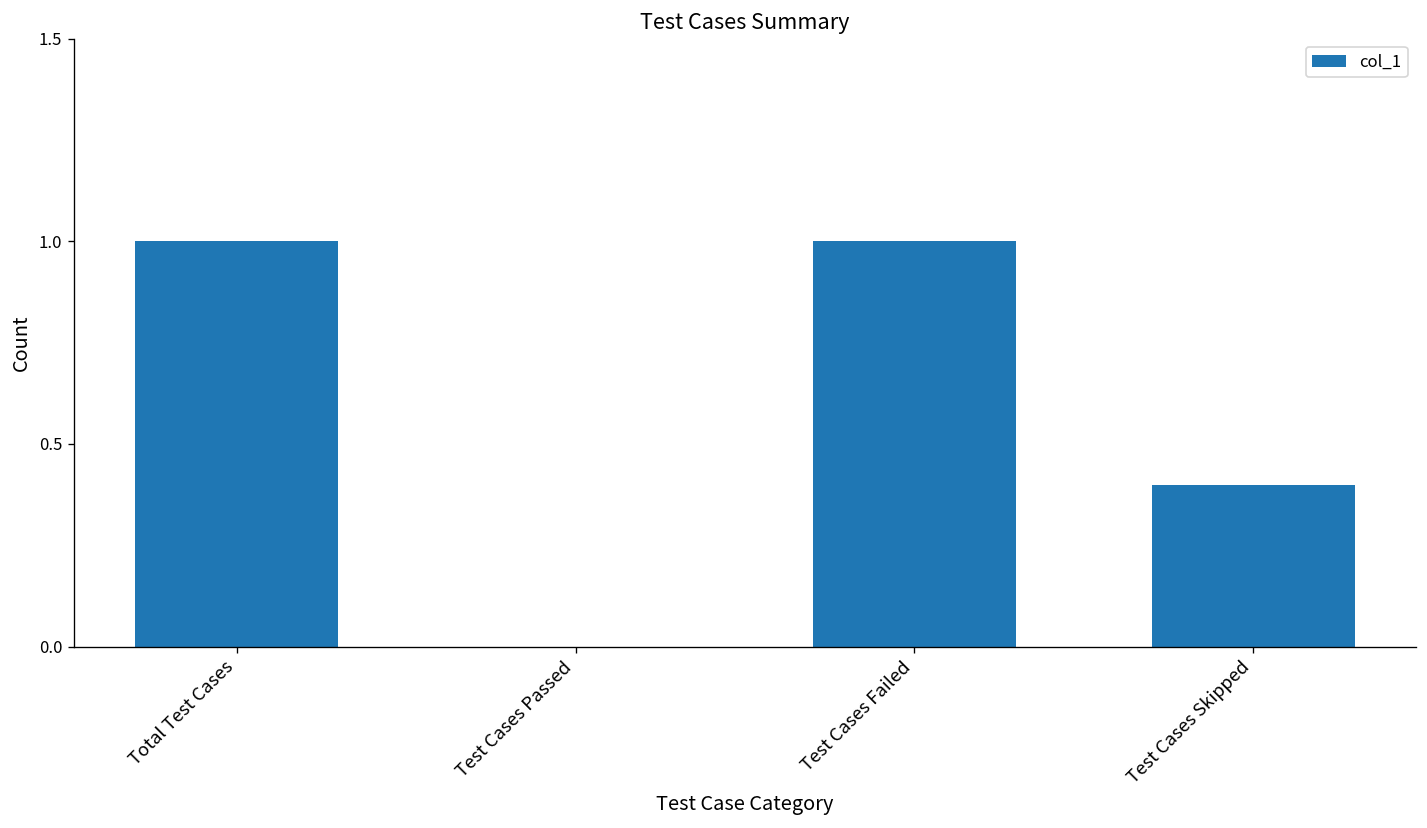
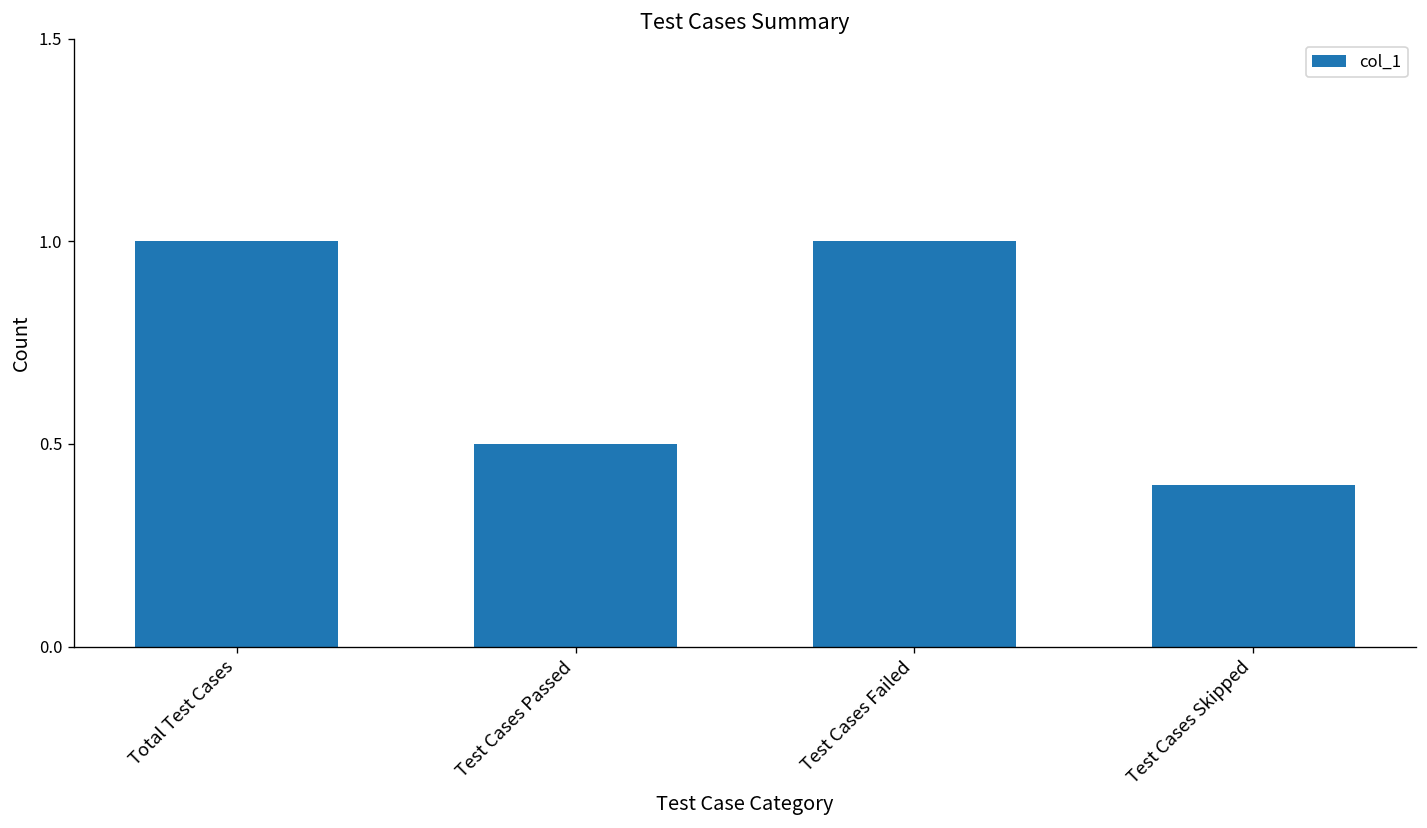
  {
    "Total Test Cases": 1.0,
-   "Test Cases Passed": 0.0,
+   "Test Cases Passed": 0.5,
    "Test Cases Failed": 1.0,
    "Test Cases Skipped": 0.4
  }
